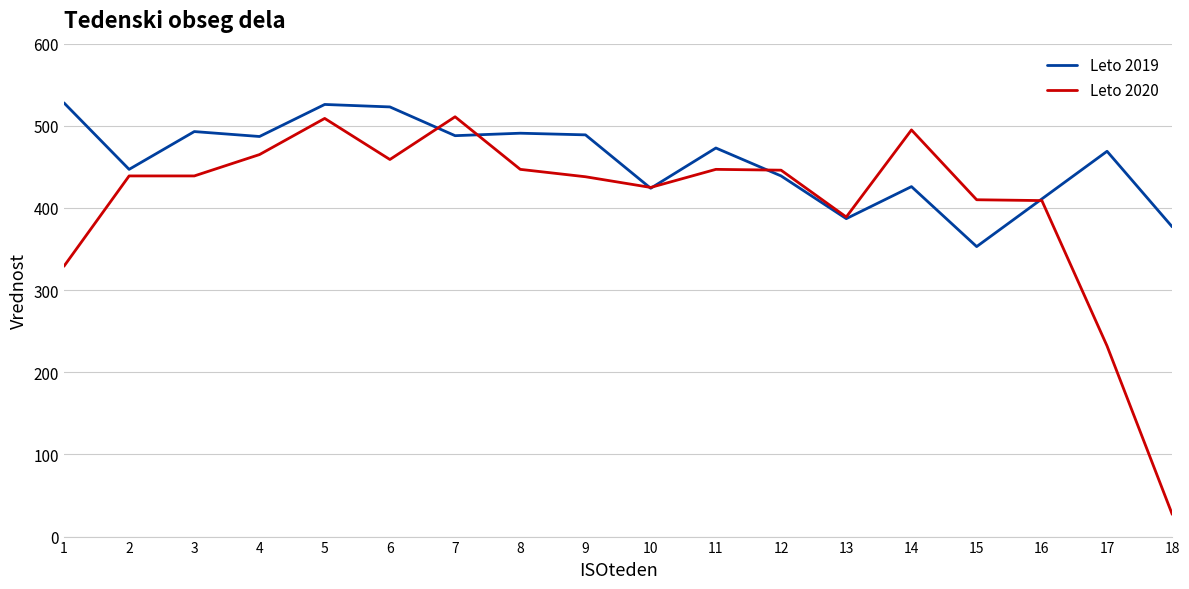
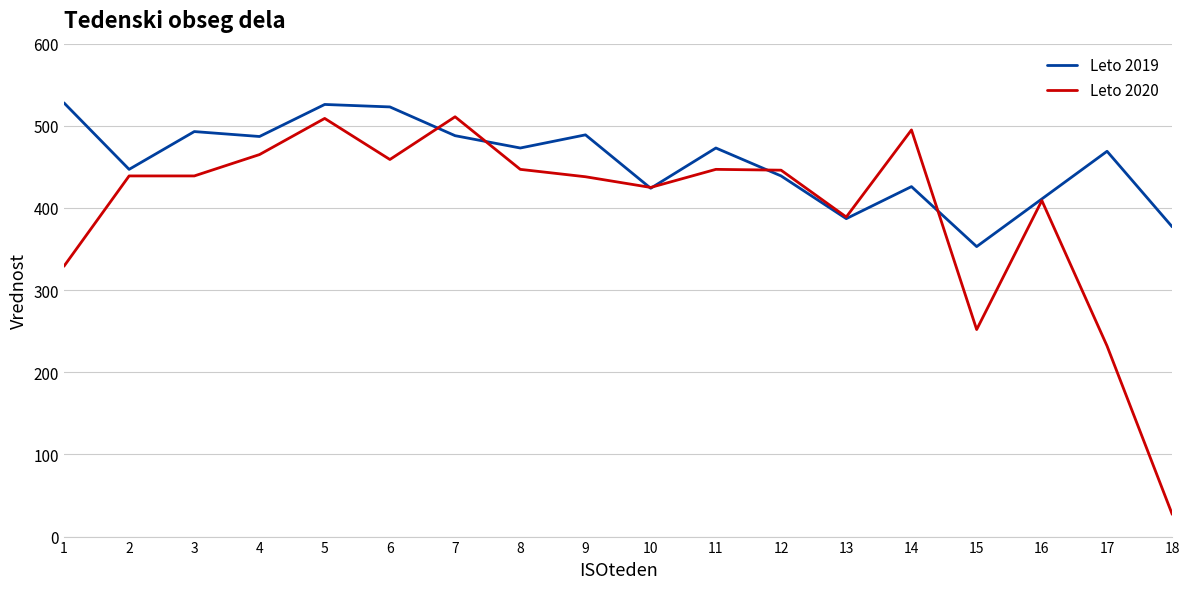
  {
    "Leto 2019": {
      "1": 530,
      "2": 450,
      "3": 490,
      "4": 490,
      "5": 530,
      "6": 520,
      "7": 490,
-     "8": 490,
+     "8": 470,
      "9": 490,
      "11": 470,
      "12": 440,
      "14": 430,
      "15": 350,
      "17": 470,
      "18": 380
    },
    "Leto 2020": {
      "1": 330,
      "2": 440,
      "3": 440,
      "4": 470,
      "5": 510,
      "6": 460,
      "7": 510,
      "8": 450,
      "9": 440,
      "11": 450,
      "12": 450,
      "14": 500,
-     "15": 410,
+     "15": 250,
      "17": 230,
      "18": 30
    }
  }
